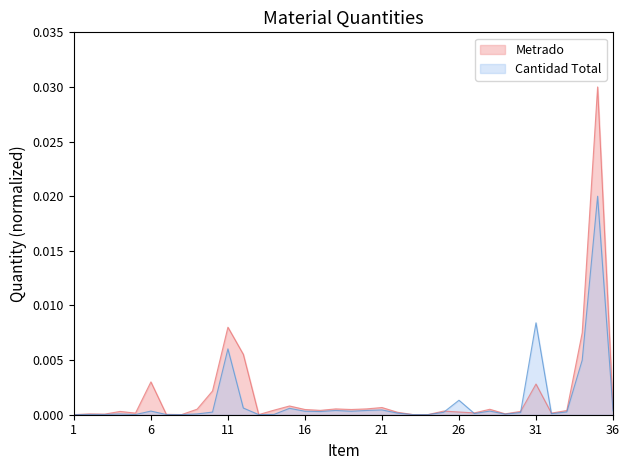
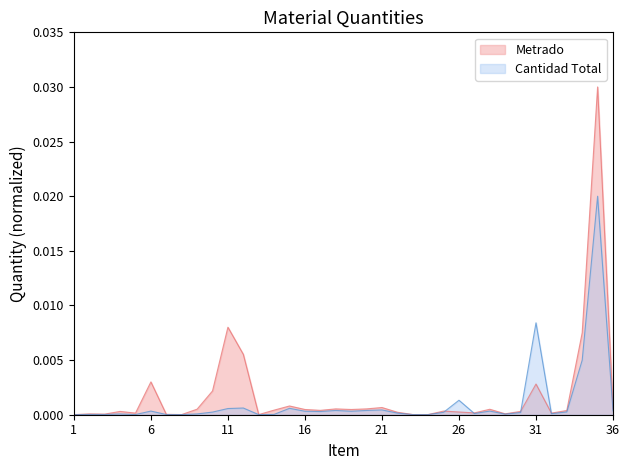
  {
    "Metrado": {
      "6": 0.0030,
      "11": 0.0080,
      "26": 0.0002,
      "31": 0.0028
    },
    "Cantidad Total": {
      "6": 0.0003,
-     "11": 0.0060,
+     "11": 0.0006,
      "26": 0.0013,
      "31": 0.0084
    }
  }
